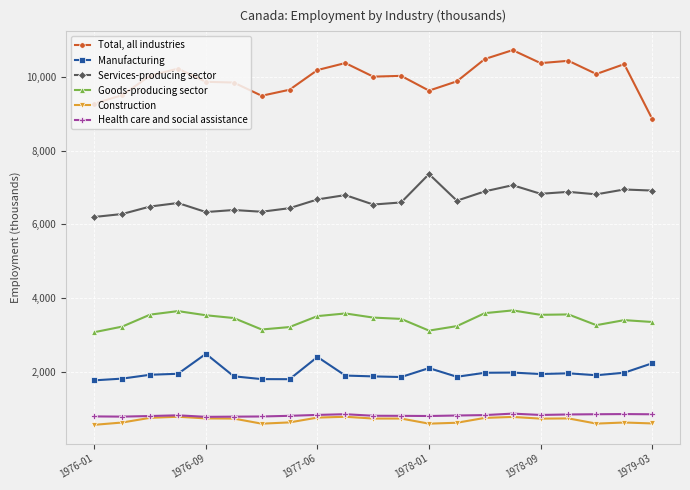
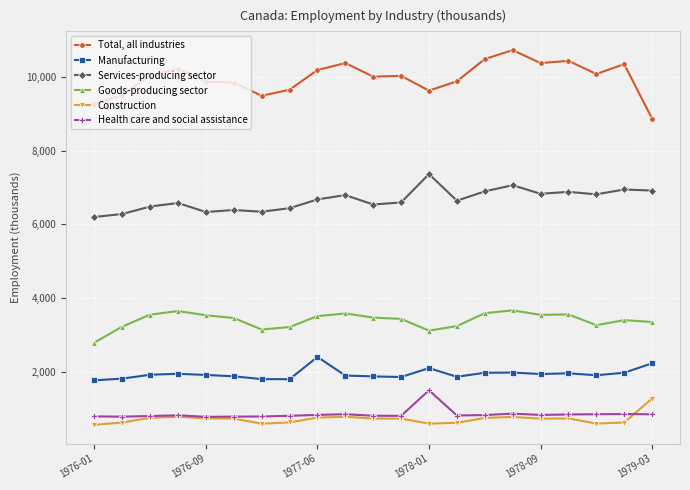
  {
    "Total, all industries": {
      "1977-06": "10,200",
      "1978-01": "9,600",
      "1978-09": "10,400",
      "1979-03": "8,900"
    },
    "Manufacturing": {
      "1976-01": "1,800",
-     "1976-09": "2,500",
+     "1976-09": "1,900",
      "1977-06": "2,400",
      "1978-01": "2,100",
      "1978-09": "1,900",
      "1979-03": "2,200"
    },
    "Services-producing sector": {
      "1976-01": "6,200",
      "1976-09": "6,300",
      "1977-06": "6,700",
      "1978-01": "7,400",
      "1978-09": "6,800",
      "1979-03": "6,900"
    },
    "Goods-producing sector": {
-     "1976-01": "3,100",
+     "1976-01": "2,800",
      "1976-09": "3,500",
      "1977-06": "3,500",
      "1978-01": "3,100",
      "1978-09": "3,500",
      "1979-03": "3,300"
    },
    "Construction": {
      "1976-01": "600",
      "1977-06": "800",
      "1978-01": "600",
      "1978-09": "700",
-     "1979-03": "600"
+     "1979-03": "1,300"
    },
    "Health care and social assistance": {
      "1976-01": "800",
      "1977-06": "800",
-     "1978-01": "800",
+     "1978-01": "1,500",
      "1978-09": "800",
      "1979-03": "800"
    }
  }
